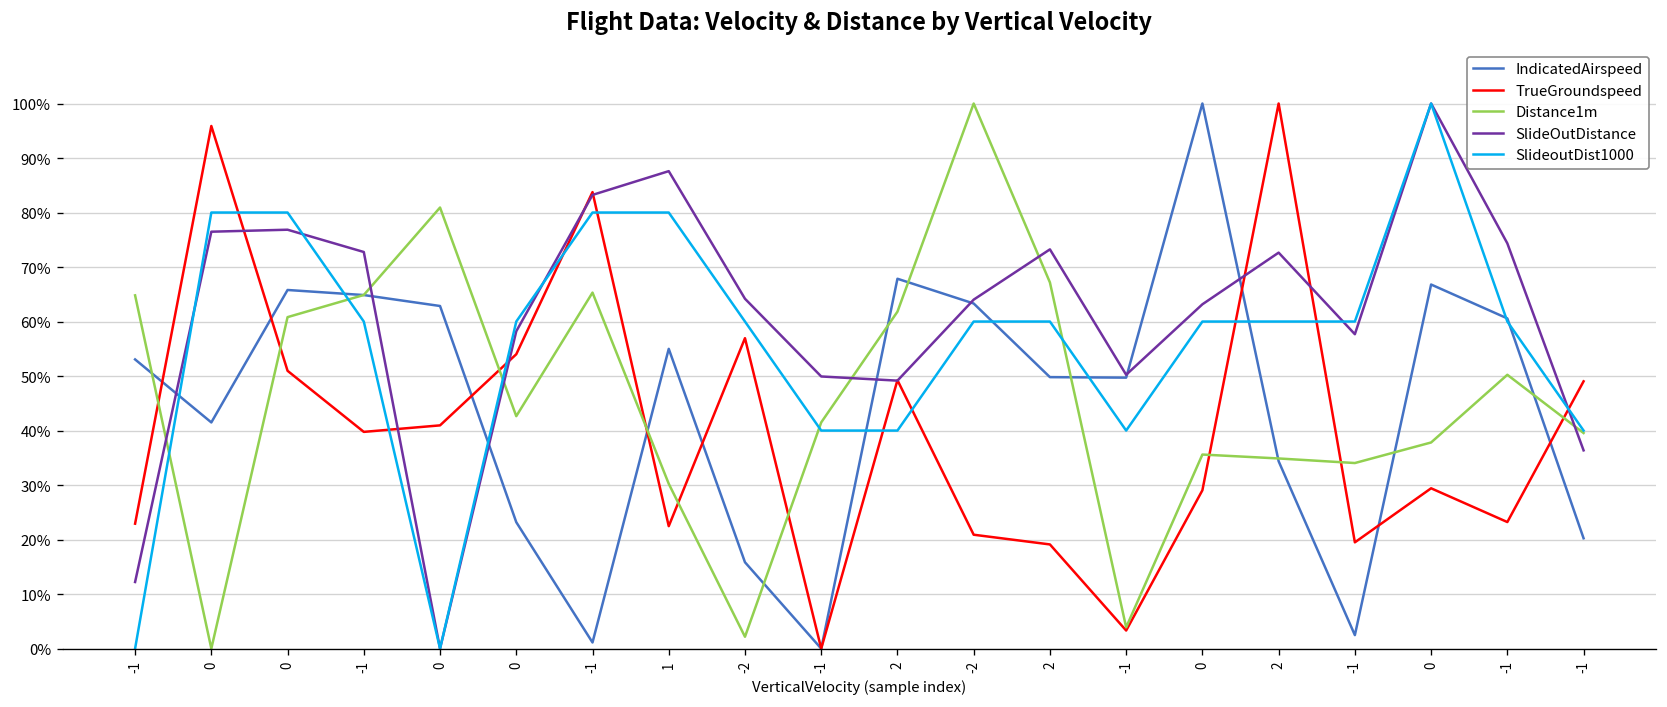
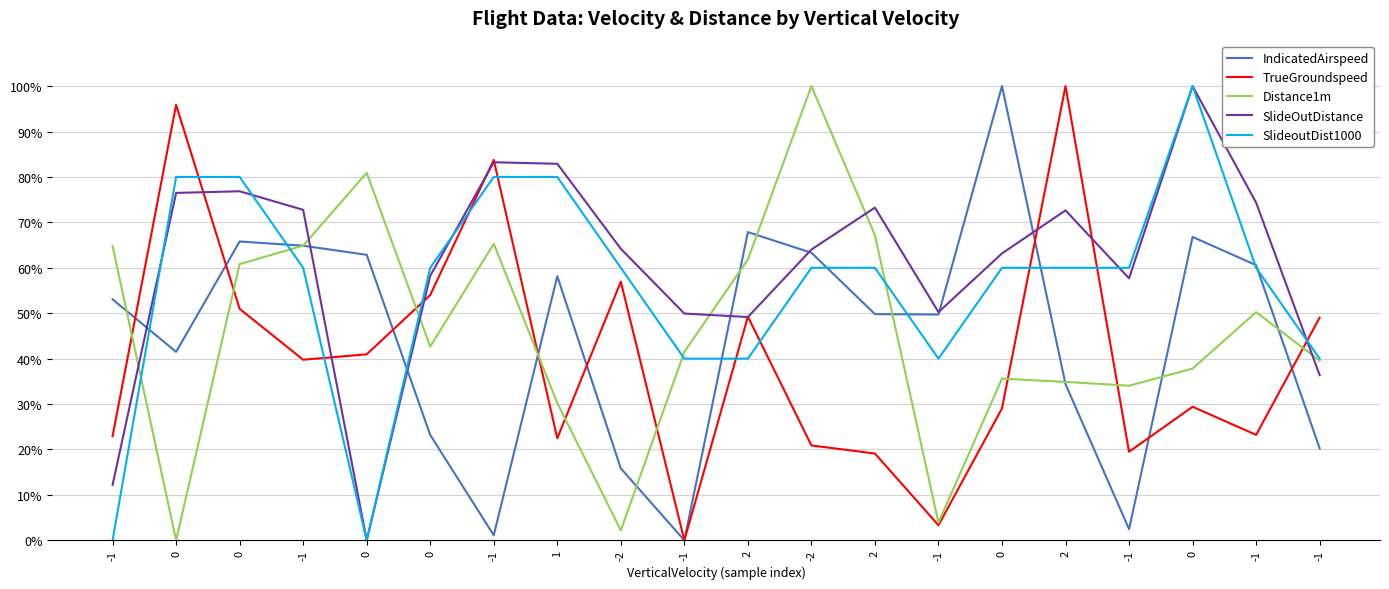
  {
    "IndicatedAirspeed": {
-     "1": "55%"
+     "1": "58%"
    },
    "TrueGroundspeed": {
      "1": "22%"
    },
    "Distance1m": {
      "1": "30%"
    },
    "SlideOutDistance": {
-     "1": "88%"
+     "1": "83%"
    },
    "SlideoutDist1000": {
      "1": "80%"
    }
  }
